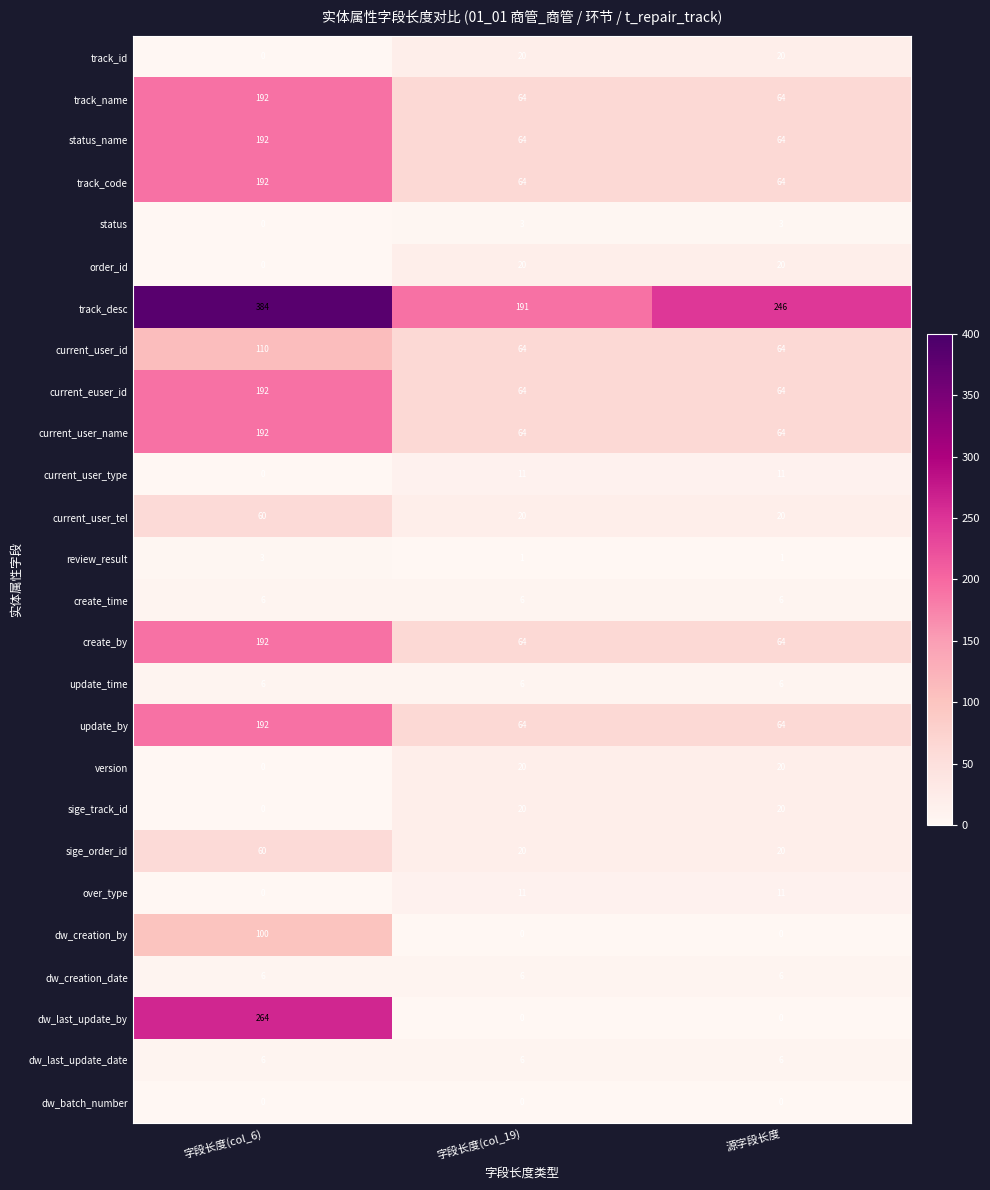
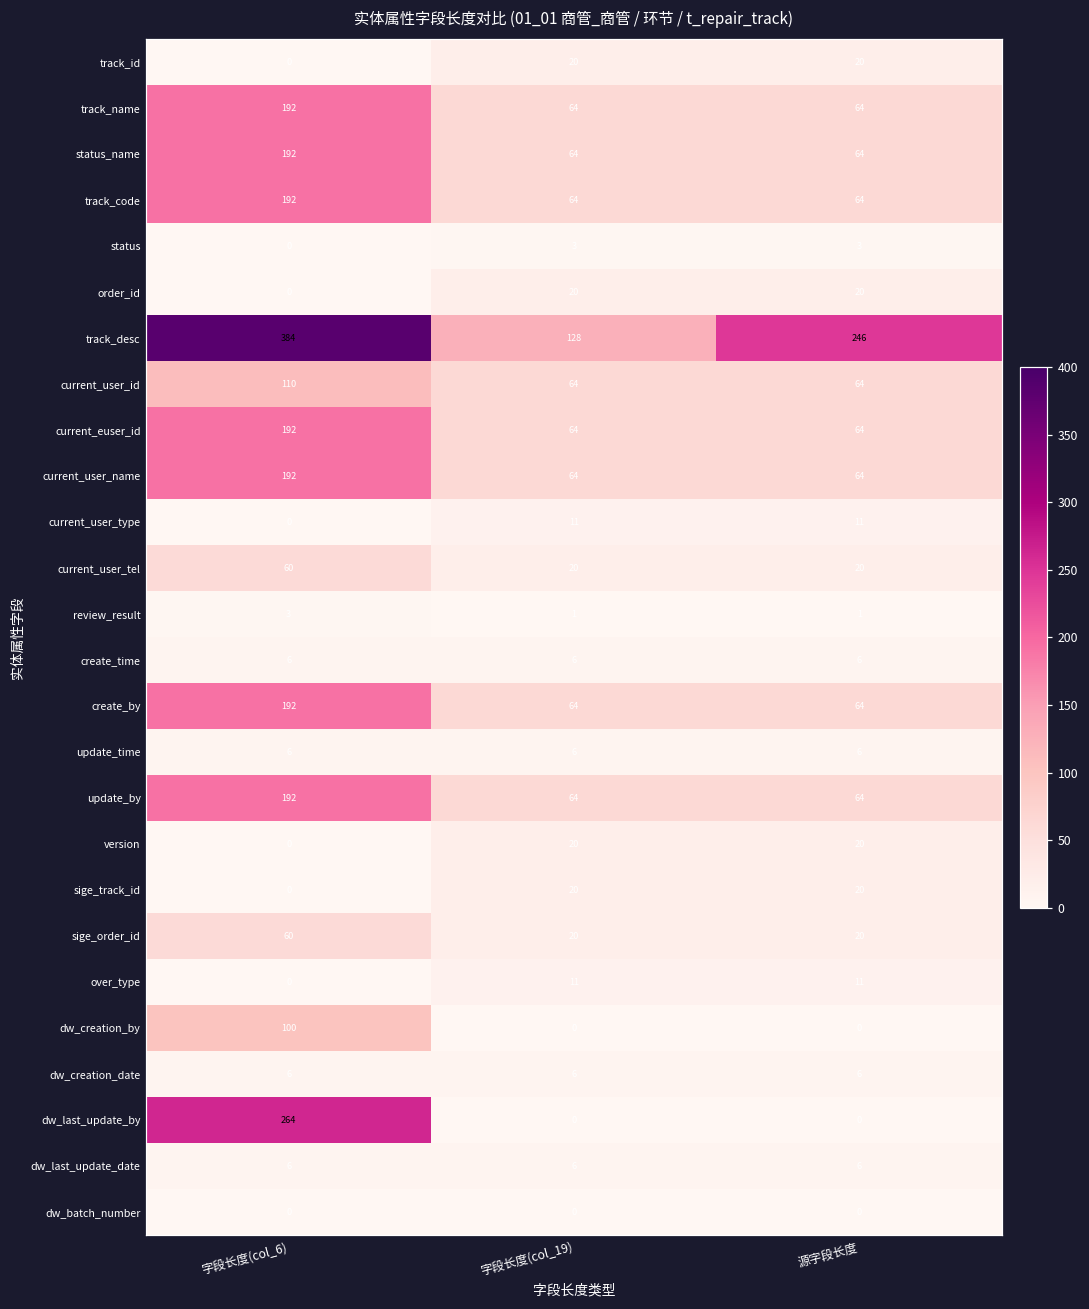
  {
    "track_name": {
      "字段长度(col_6)": 192
    },
    "status_name": {
      "字段长度(col_6)": 192
    },
    "track_code": {
      "字段长度(col_6)": 192
    },
    "track_desc": {
      "字段长度(col_6)": 384,
-     "字段长度(col_19)": 191,
+     "字段长度(col_19)": 128,
      "源字段长度": 246
    },
    "current_user_id": {
      "字段长度(col_6)": 110
    },
    "current_euser_id": {
      "字段长度(col_6)": 192
    },
    "current_user_name": {
      "字段长度(col_6)": 192
    },
    "create_by": {
      "字段长度(col_6)": 192
    },
    "update_by": {
      "字段长度(col_6)": 192
    },
    "dw_creation_by": {
      "字段长度(col_6)": 100
    },
    "dw_last_update_by": {
      "字段长度(col_6)": 264
    }
  }
